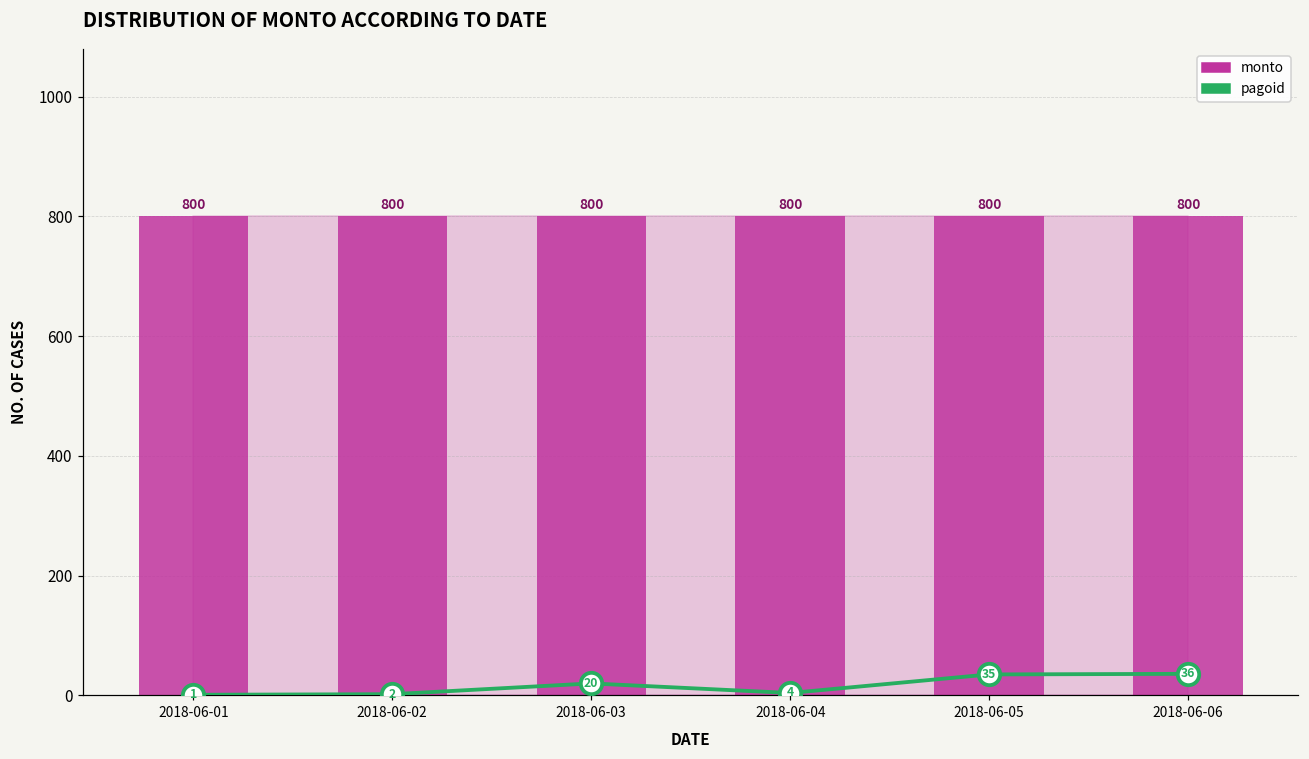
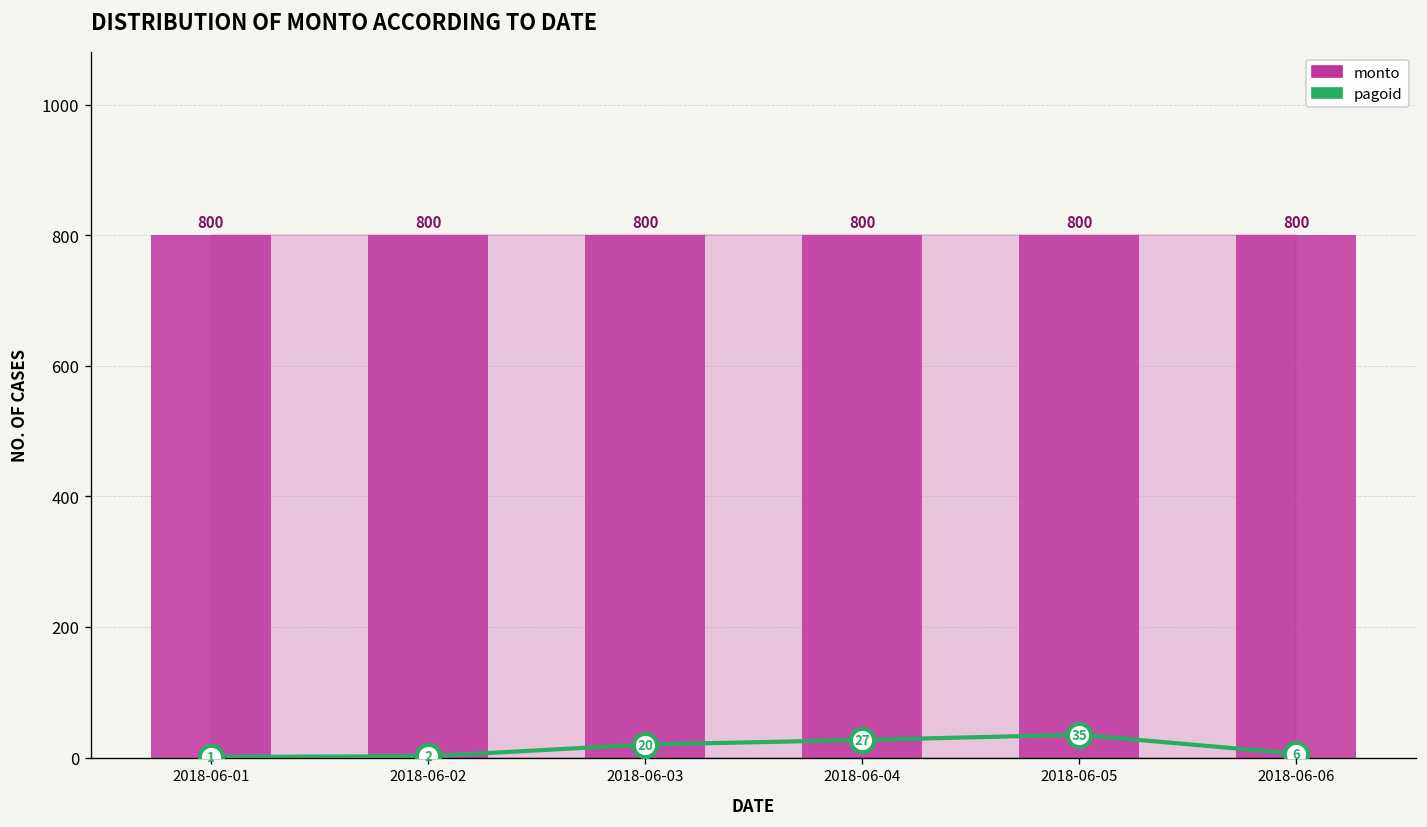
  {
    "pagoid": {
      "2018-06-01": 1,
      "2018-06-02": 2,
      "2018-06-03": 20,
-     "2018-06-04": 4,
+     "2018-06-04": 27,
      "2018-06-05": 35,
-     "2018-06-06": 36
+     "2018-06-06": 6
    },
    "monto": {
      "2018-06-01": 800,
      "2018-06-02": 800,
      "2018-06-03": 800,
      "2018-06-04": 800,
      "2018-06-05": 800,
      "2018-06-06": 800
    }
  }
